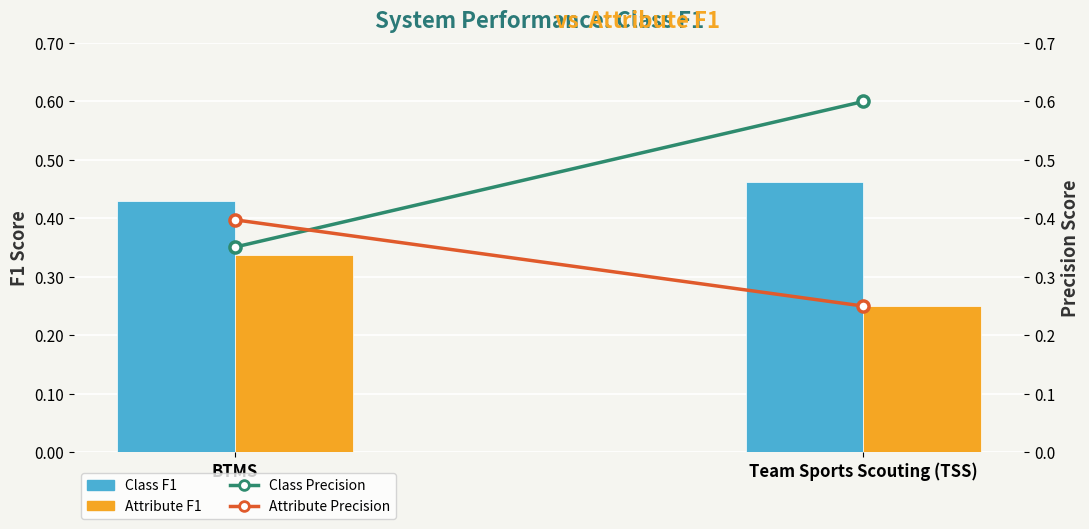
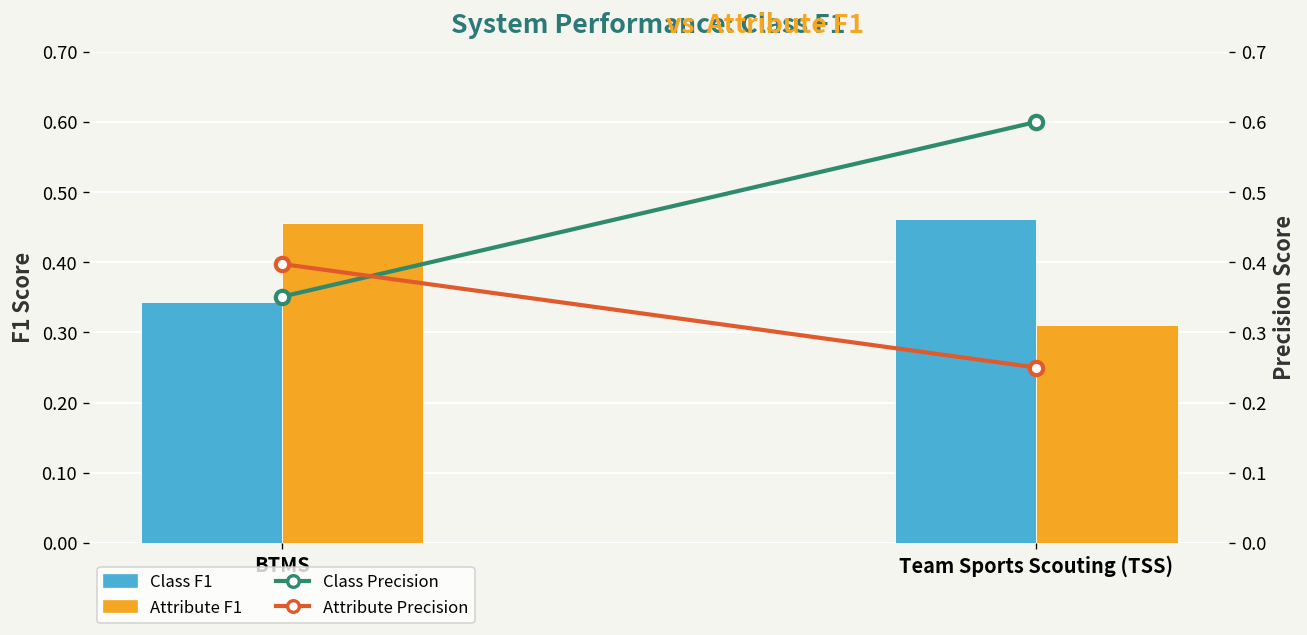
  {
    "Class F1": {
-     "BTMS": 0.43,
+     "BTMS": 0.34,
      "Team Sports Scouting (TSS)": 0.46
    },
    "Attribute F1": {
-     "BTMS": 0.34,
-     "Team Sports Scouting (TSS)": 0.25
+     "BTMS": 0.46,
+     "Team Sports Scouting (TSS)": 0.31
    },
    "Class Precision": {
      "BTMS": 0.35,
      "Team Sports Scouting (TSS)": 0.60
    },
    "Attribute Precision": {
      "BTMS": 0.40,
      "Team Sports Scouting (TSS)": 0.25
    }
  }
